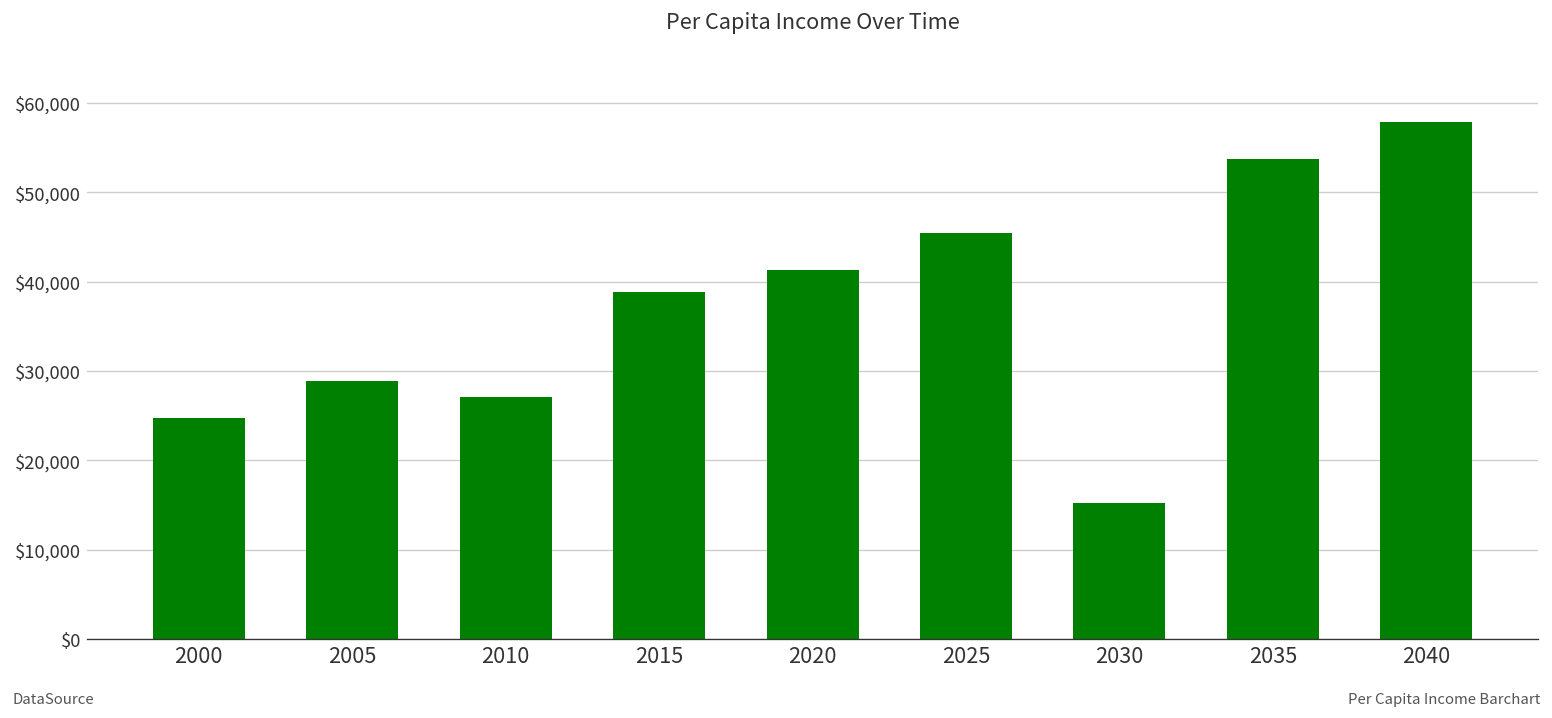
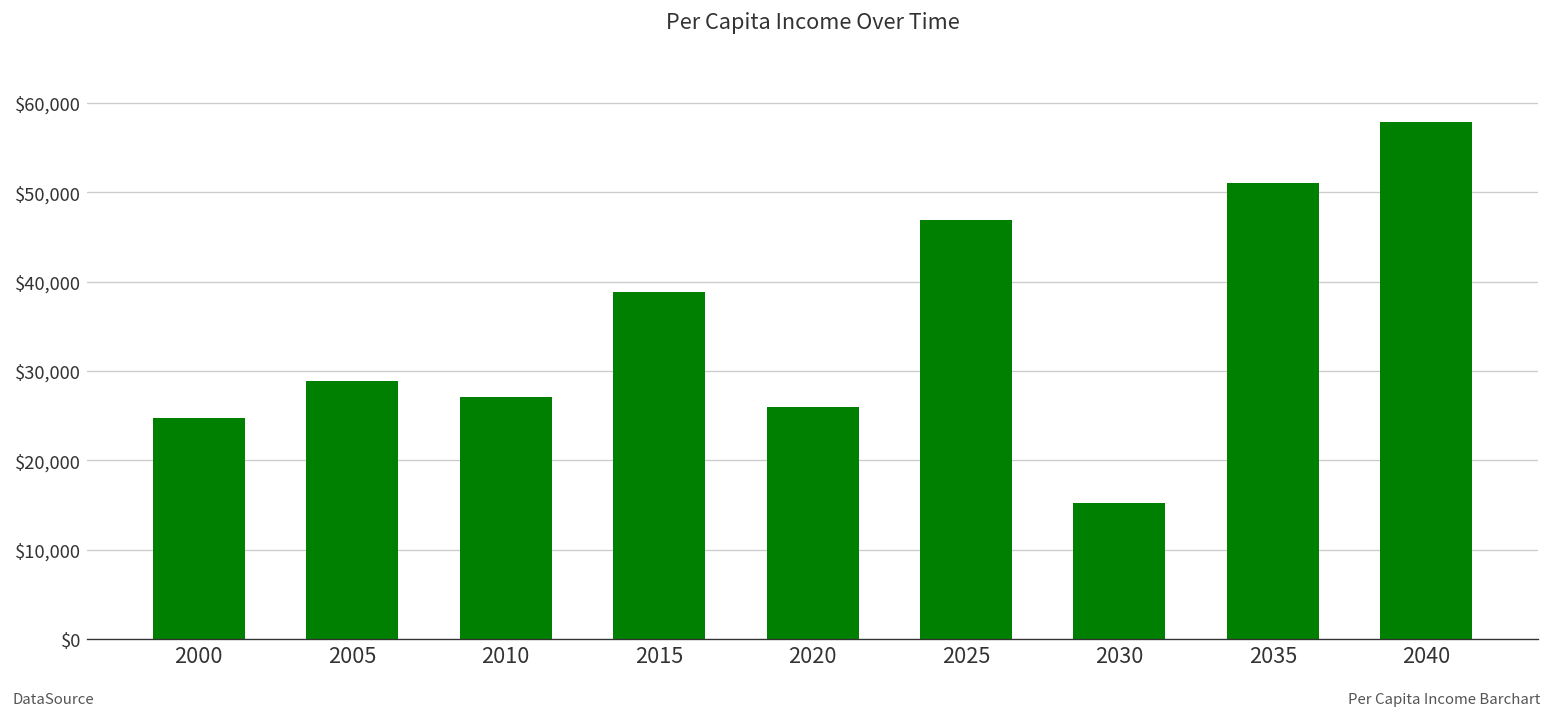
  {
    "2000": "$25,000",
    "2005": "$29,000",
    "2010": "$27,000",
    "2015": "$39,000",
-   "2020": "$41,000",
-   "2025": "$45,000",
+   "2020": "$26,000",
+   "2025": "$47,000",
    "2030": "$15,000",
-   "2035": "$54,000",
+   "2035": "$51,000",
    "2040": "$58,000"
  }
